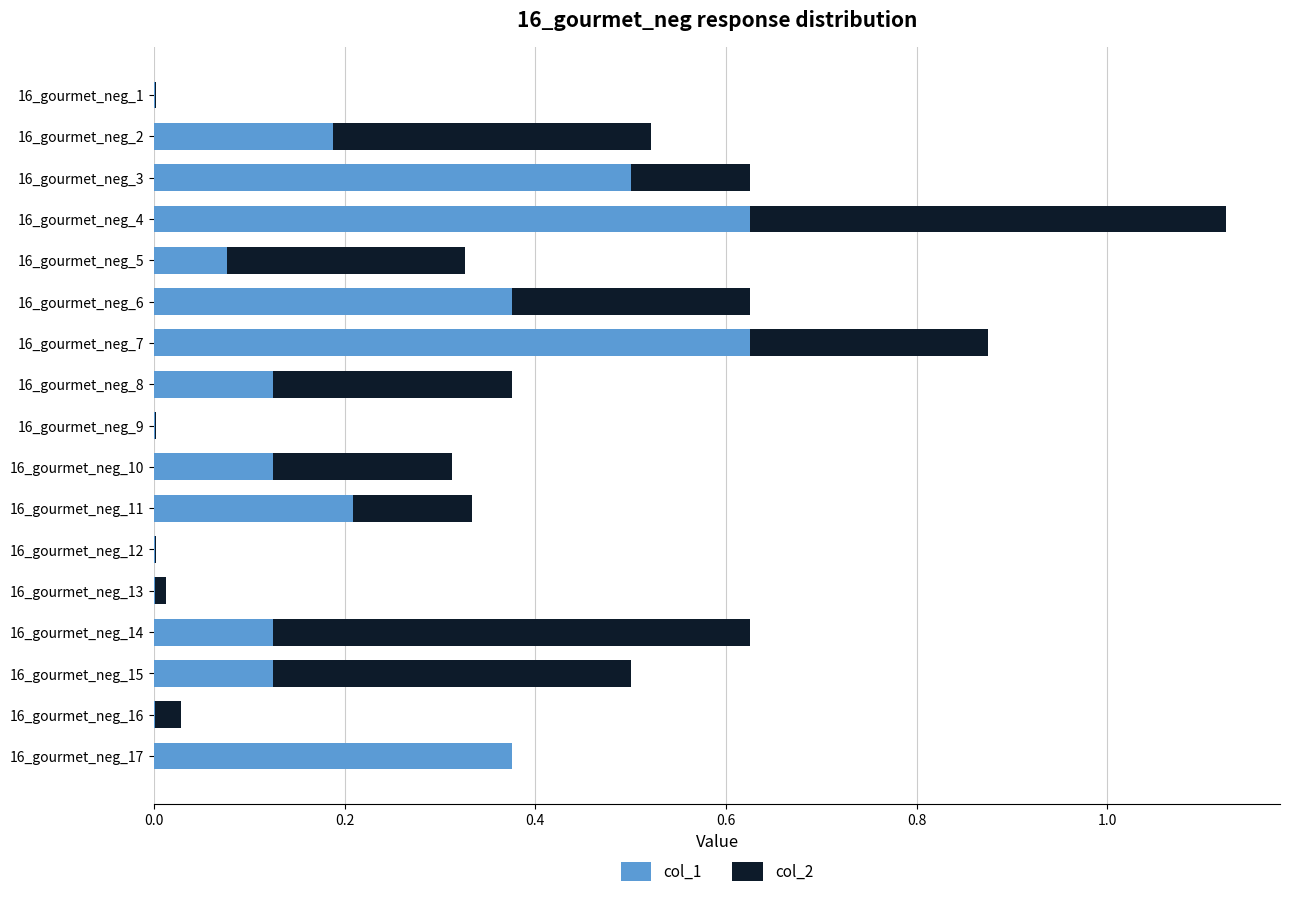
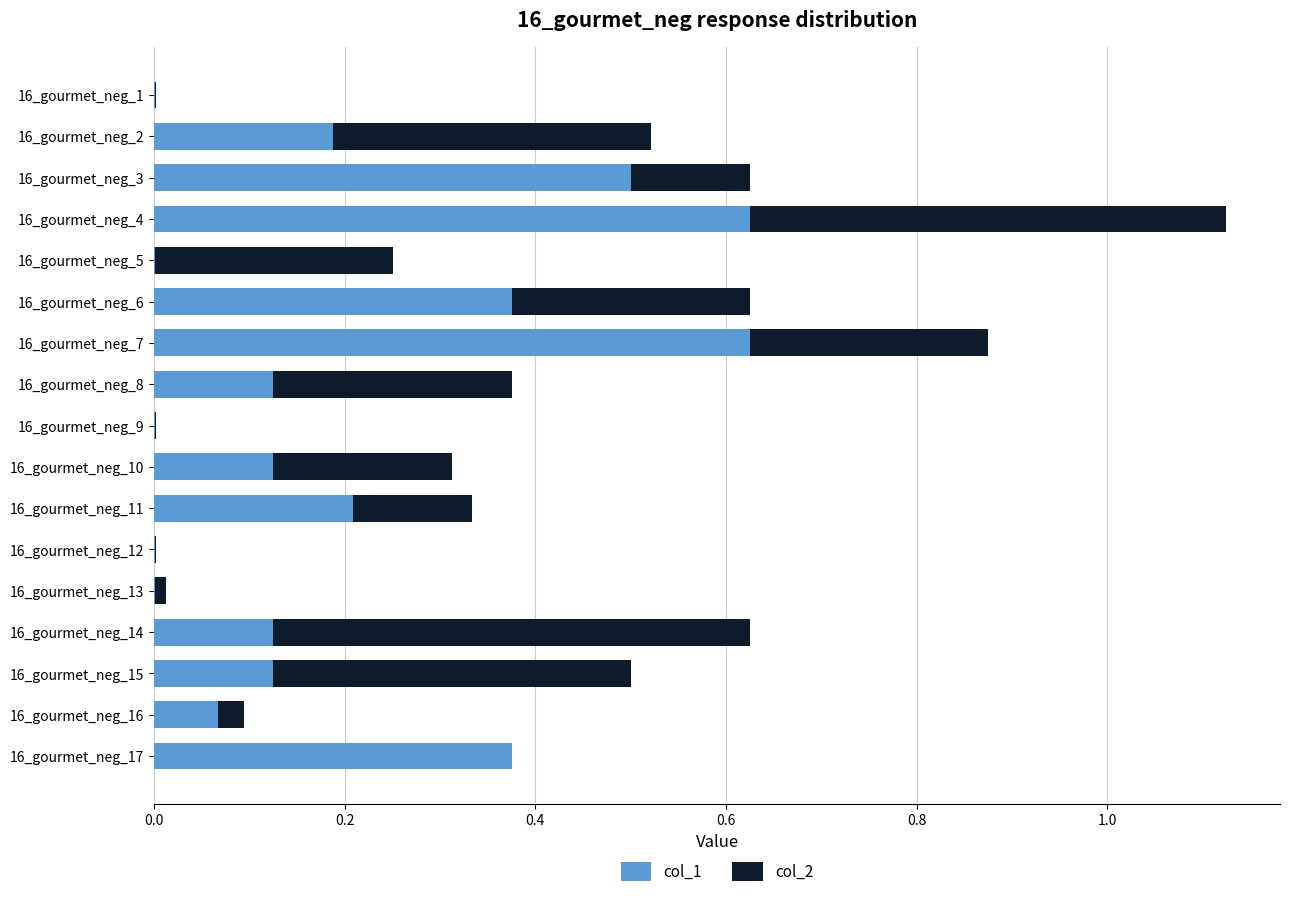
  {
    "col_1": {
      "16_gourmet_neg_2": 0.19,
      "16_gourmet_neg_3": 0.50,
      "16_gourmet_neg_4": 0.63,
-     "16_gourmet_neg_5": 0.08,
+     "16_gourmet_neg_5": 0.00,
      "16_gourmet_neg_6": 0.38,
      "16_gourmet_neg_7": 0.63,
      "16_gourmet_neg_8": 0.13,
      "16_gourmet_neg_10": 0.13,
      "16_gourmet_neg_11": 0.21,
      "16_gourmet_neg_14": 0.13,
      "16_gourmet_neg_15": 0.13,
-     "16_gourmet_neg_16": 0.00,
+     "16_gourmet_neg_16": 0.07,
      "16_gourmet_neg_17": 0.38
    },
    "col_2": {
      "16_gourmet_neg_2": 0.33,
      "16_gourmet_neg_3": 0.13,
      "16_gourmet_neg_4": 0.50,
      "16_gourmet_neg_5": 0.25,
      "16_gourmet_neg_6": 0.25,
      "16_gourmet_neg_7": 0.25,
      "16_gourmet_neg_8": 0.25,
      "16_gourmet_neg_10": 0.19,
      "16_gourmet_neg_11": 0.13,
      "16_gourmet_neg_13": 0.01,
      "16_gourmet_neg_14": 0.50,
      "16_gourmet_neg_15": 0.38,
      "16_gourmet_neg_16": 0.03
    }
  }
